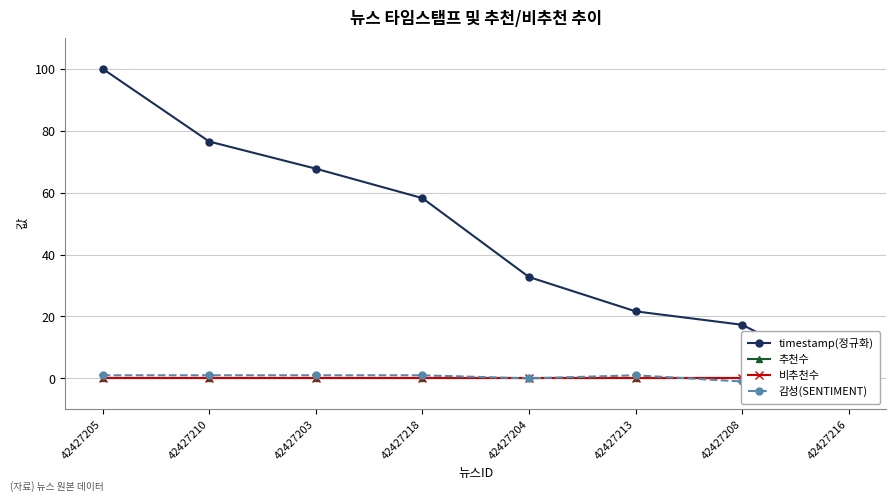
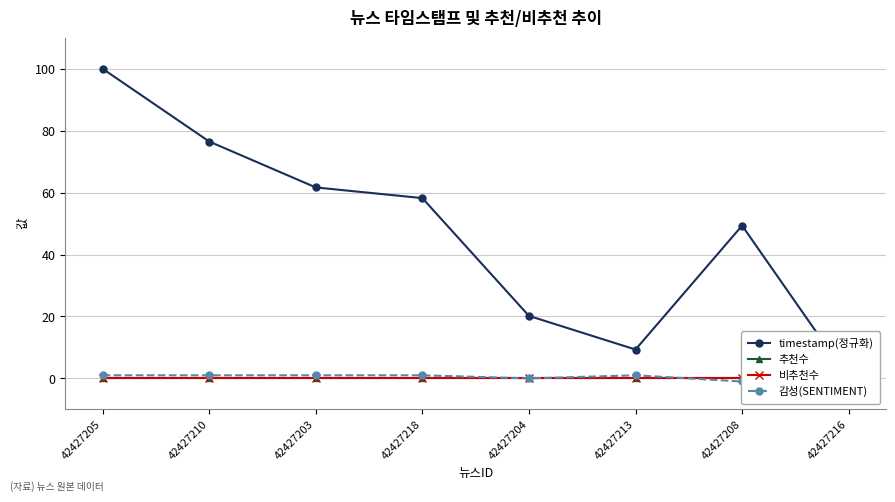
  {
    "timestamp(정규화)": {
      "42427205": 100,
      "42427210": 77,
-     "42427203": 68,
+     "42427203": 62,
      "42427218": 58,
-     "42427204": 33,
-     "42427213": 22,
-     "42427208": 17
+     "42427204": 20,
+     "42427213": 9,
+     "42427208": 49
    },
    "비추천수": {
      "42427205": 0,
      "42427210": 0,
      "42427203": 0,
      "42427218": 0,
      "42427213": 0
    },
    "감성(SENTIMENT)": {
      "42427205": 1,
      "42427210": 1,
      "42427203": 1,
      "42427218": 1,
      "42427213": 1
    }
  }
